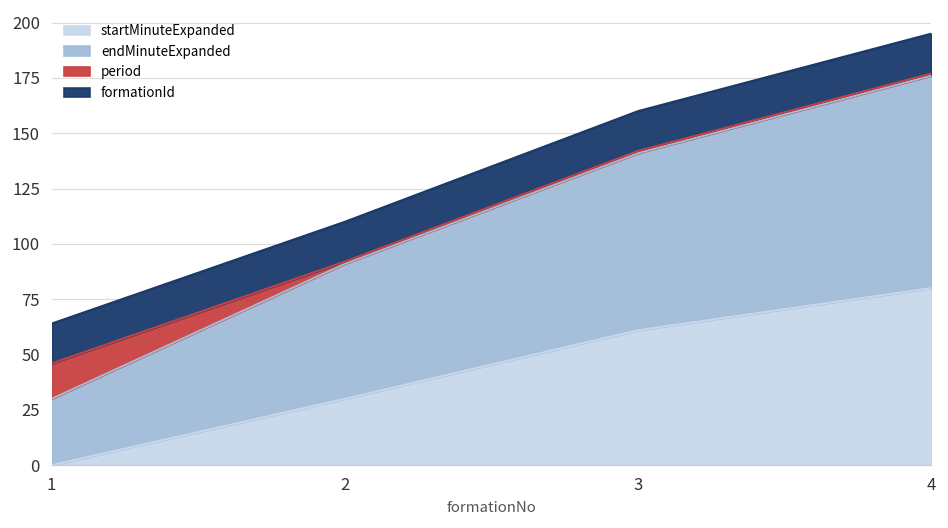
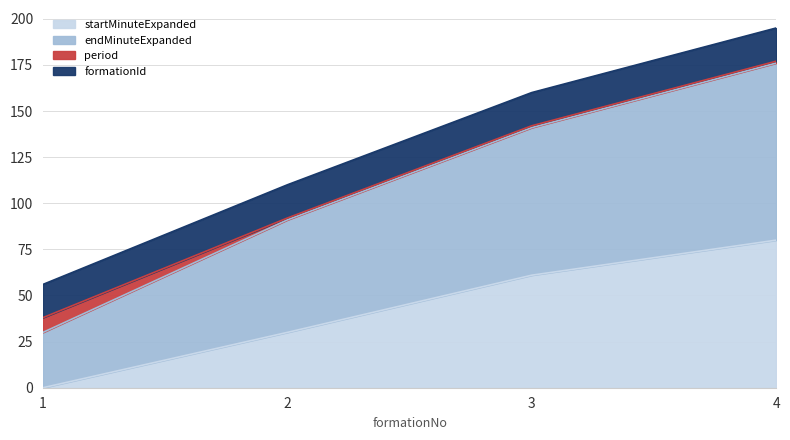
  {
    "period": {
-     "1": 16
+     "1": 8
    },
    "formationId": {
      "1": 18,
      "2": 18,
      "3": 18,
      "4": 18
    }
  }
